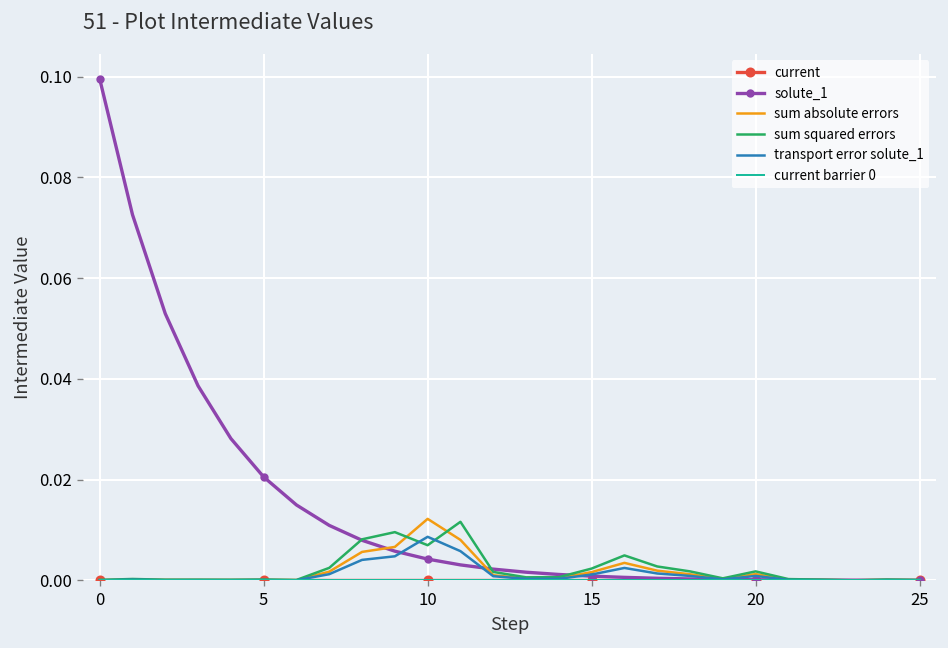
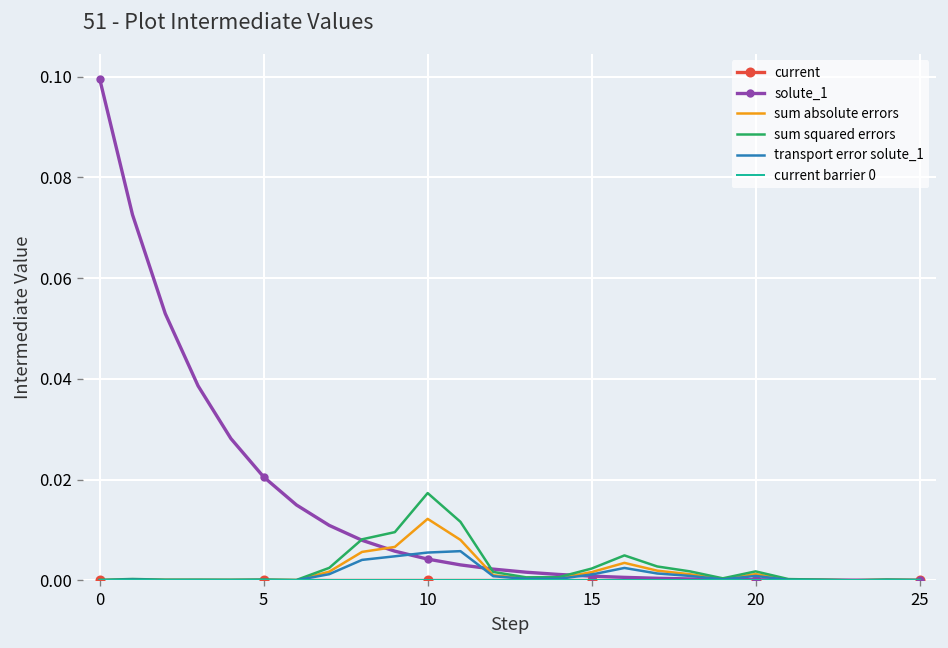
  {
    "current barrier 0": {
      "10": 0.000,
      "15": 0.000
    },
    "solute_1": {
      "0": 0.100,
      "5": 0.021,
      "10": 0.004
    },
    "sum absolute errors": {
      "10": 0.012
    },
    "sum squared errors": {
-     "10": 0.007,
+     "10": 0.017,
      "15": 0.002
    },
    "transport error solute_1": {
-     "10": 0.009
+     "10": 0.006
    }
  }
